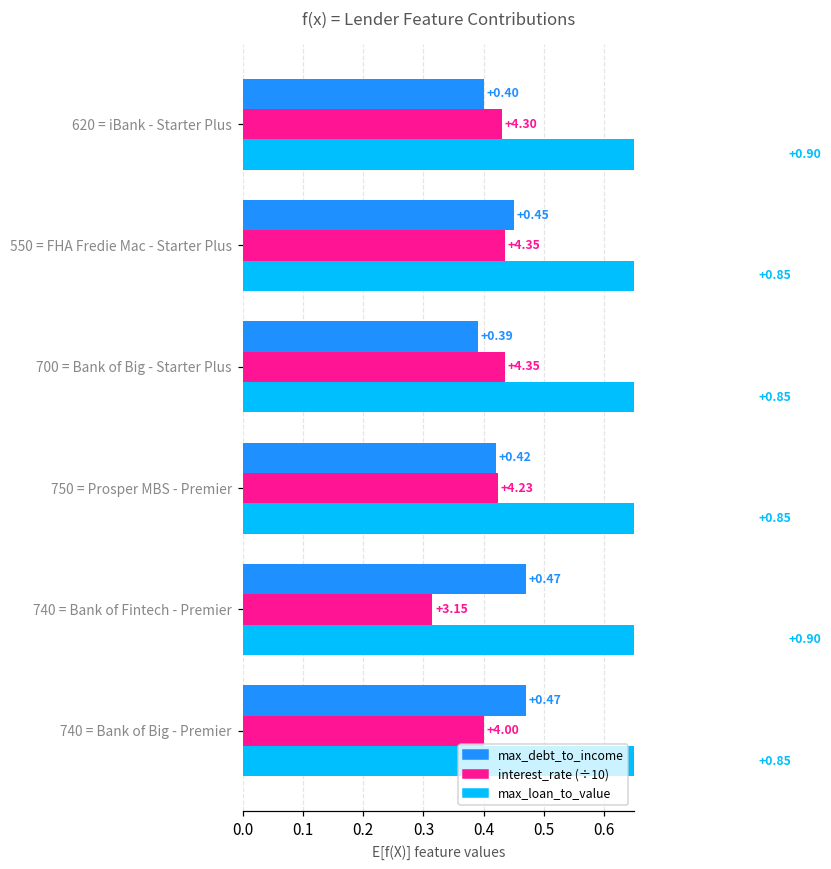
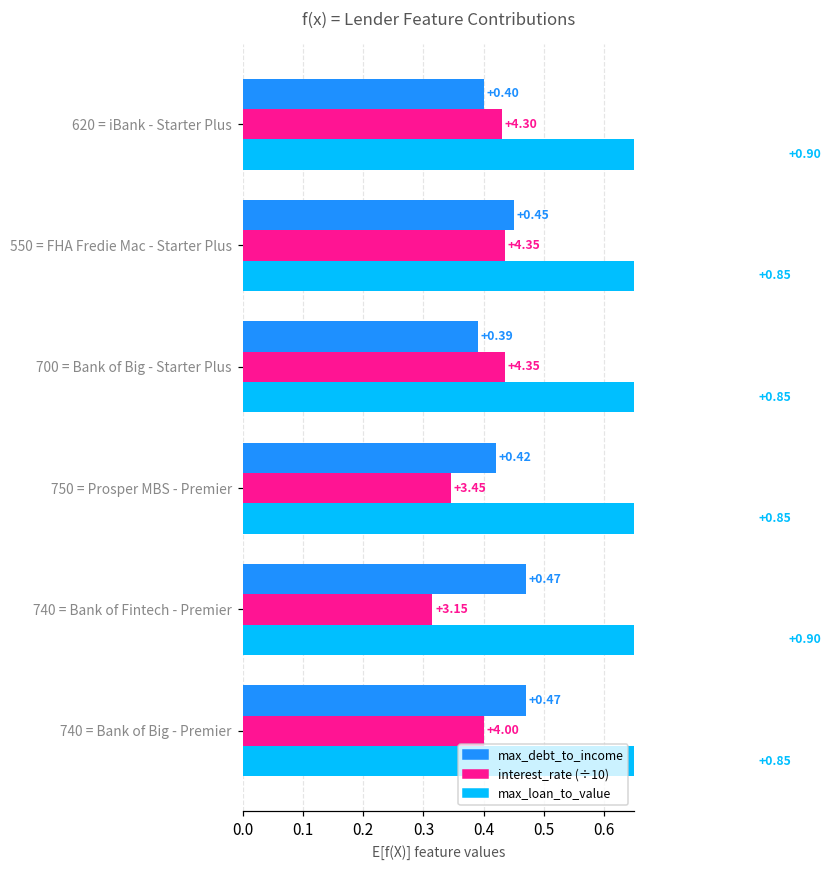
  {
    "interest_rate (÷10)": {
-     "750 = Prosper MBS - Premier": "+4.23"
+     "750 = Prosper MBS - Premier": "+3.45"
    }
  }
